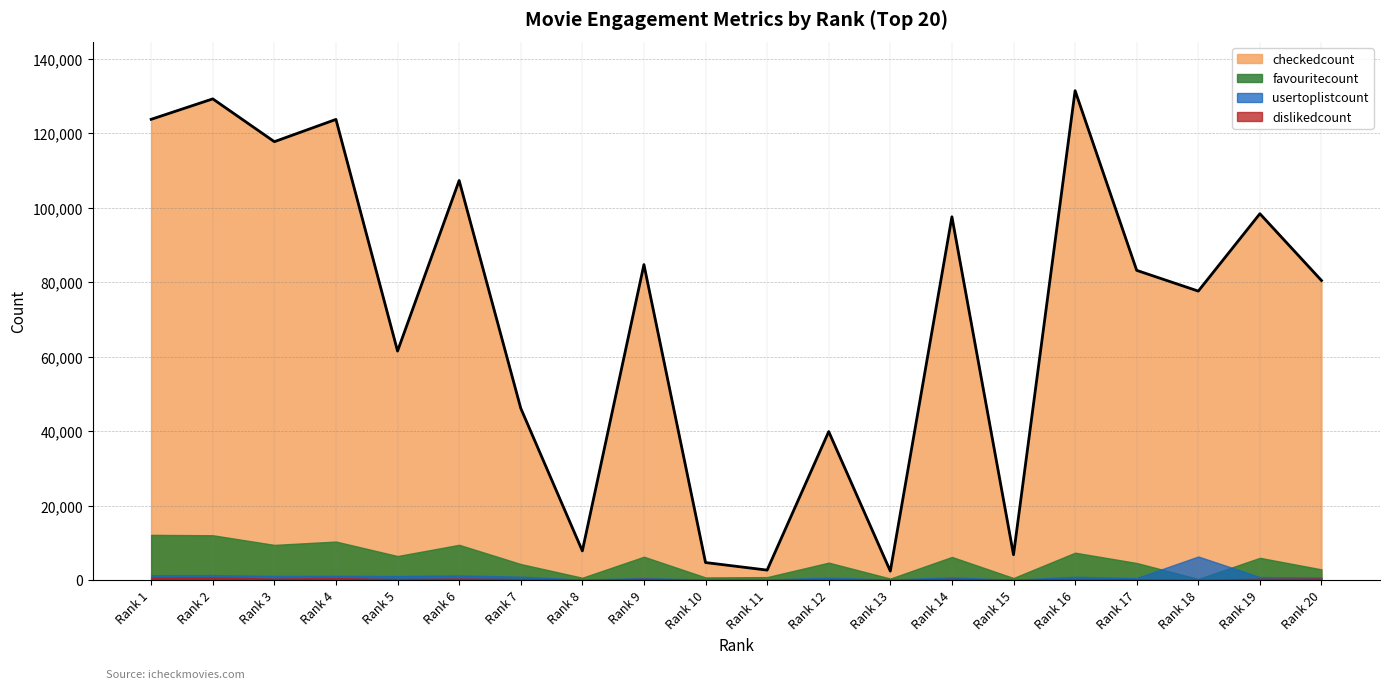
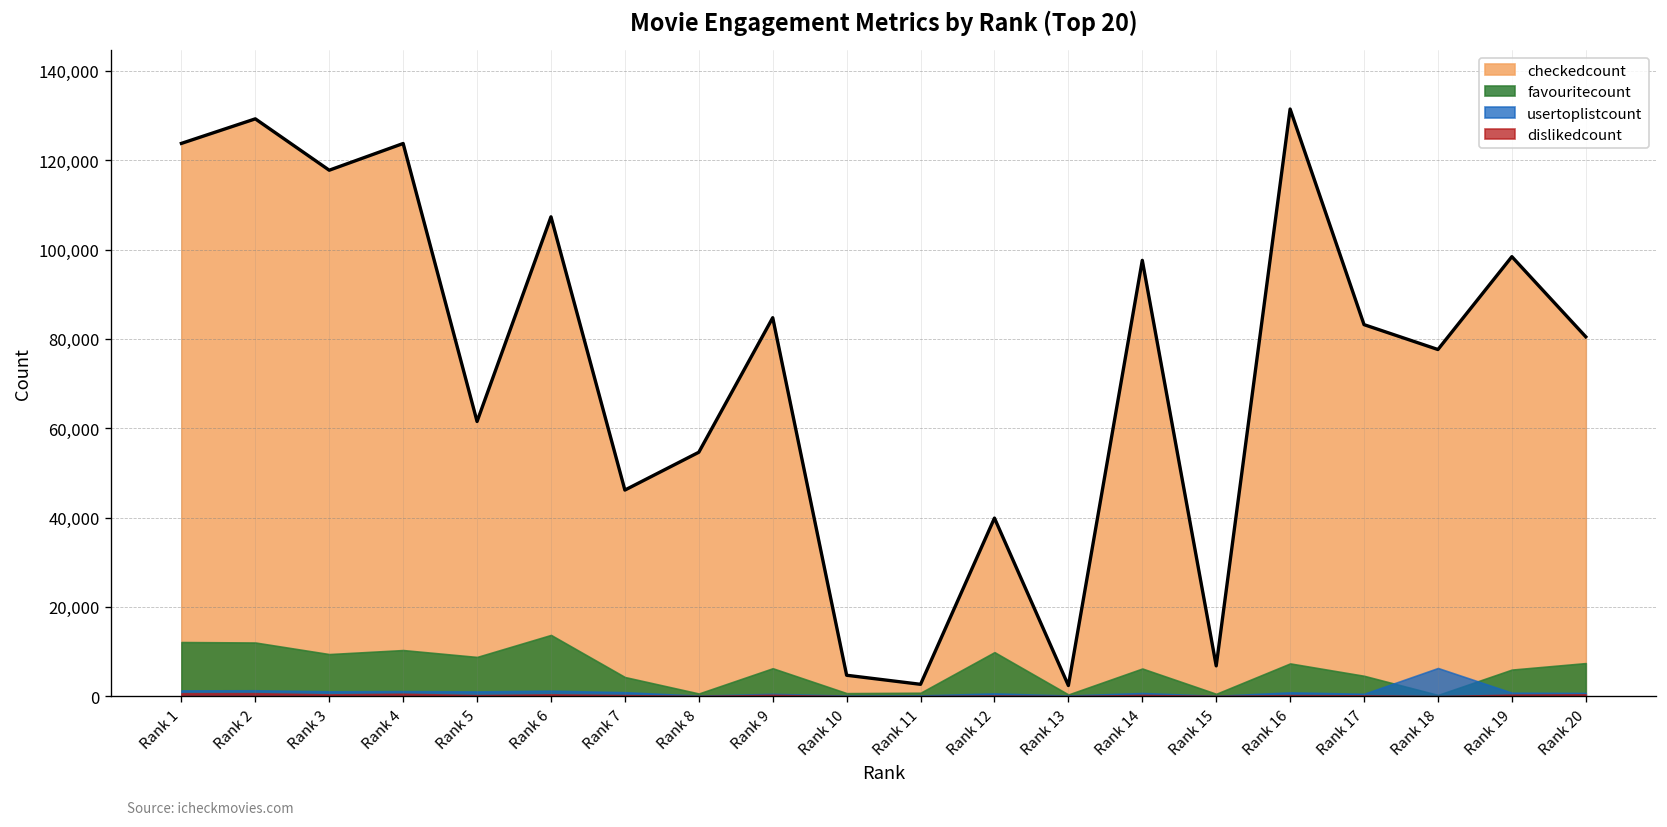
  {
    "checkedcount": {
      "Rank 1": "124,000",
      "Rank 2": "129,000",
      "Rank 3": "118,000",
      "Rank 4": "124,000",
      "Rank 5": "62,000",
      "Rank 6": "107,000",
      "Rank 7": "46,000",
-     "Rank 8": "8,000",
+     "Rank 8": "55,000",
      "Rank 9": "85,000",
      "Rank 10": "5,000",
      "Rank 11": "3,000",
      "Rank 12": "40,000",
      "Rank 13": "2,000",
      "Rank 14": "98,000",
      "Rank 15": "7,000",
      "Rank 16": "131,000",
      "Rank 17": "83,000",
      "Rank 18": "78,000",
      "Rank 19": "98,000",
      "Rank 20": "80,000"
    },
    "favouritecount": {
      "Rank 1": "12,000",
      "Rank 2": "12,000",
      "Rank 3": "9,000",
      "Rank 4": "10,000",
-     "Rank 5": "6,000",
-     "Rank 6": "9,000",
+     "Rank 5": "9,000",
+     "Rank 6": "14,000",
      "Rank 7": "4,000",
      "Rank 9": "6,000",
-     "Rank 12": "5,000",
+     "Rank 12": "10,000",
      "Rank 14": "6,000",
      "Rank 16": "7,000",
      "Rank 17": "5,000",
      "Rank 19": "6,000",
-     "Rank 20": "3,000"
+     "Rank 20": "7,000"
    },
    "usertoplistcount": {
      "Rank 3": "1,000",
      "Rank 5": "1,000",
      "Rank 6": "1,000",
      "Rank 18": "6,000"
    }
  }
